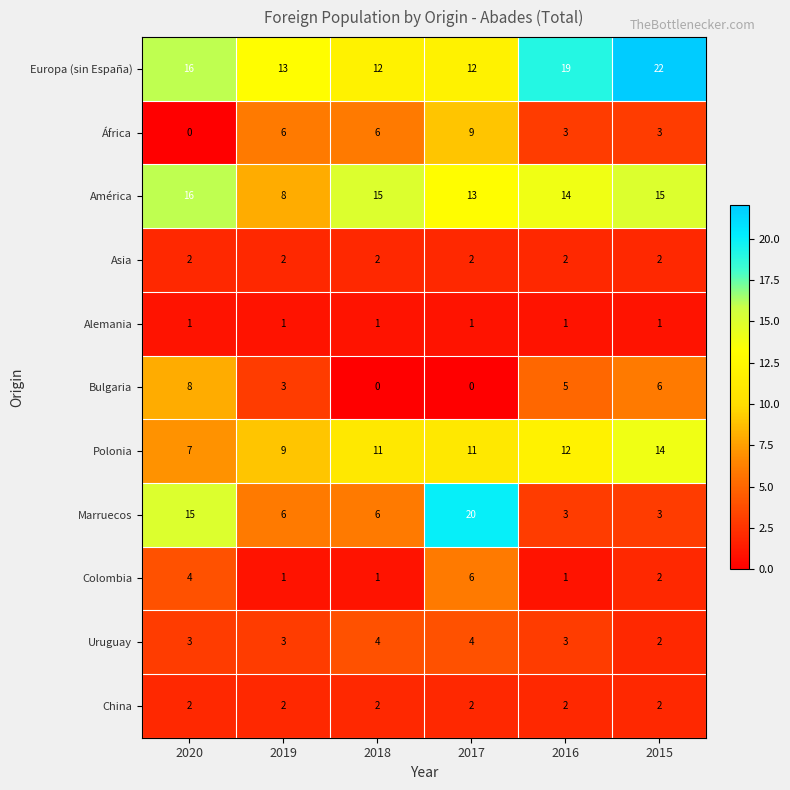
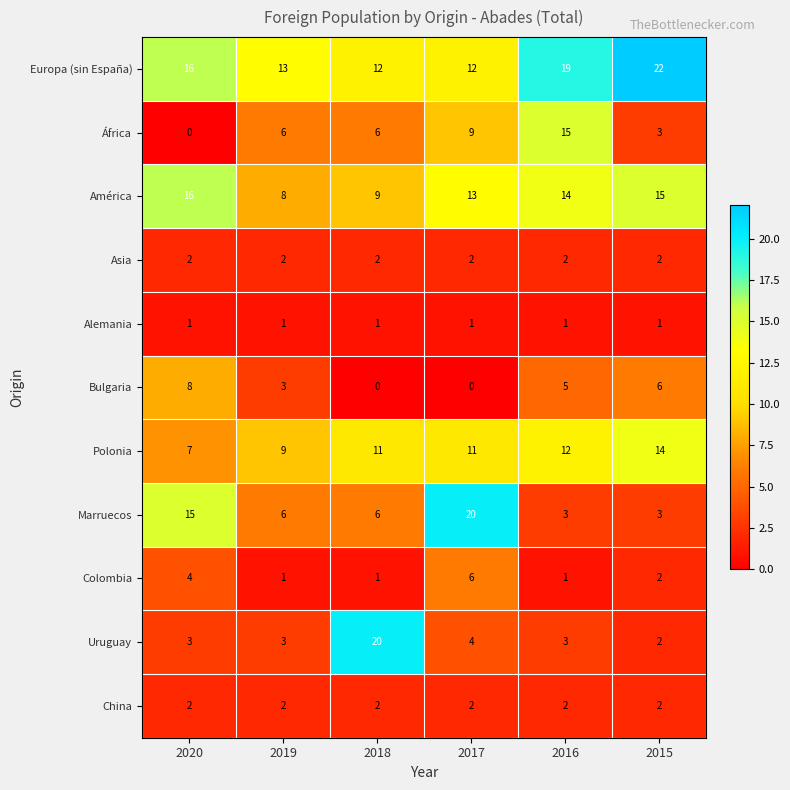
  {
    "Europa (sin España)": {
      "2020": 16,
      "2019": 13,
      "2018": 12,
      "2017": 12,
      "2016": 19,
      "2015": 22
    },
    "África": {
      "2020": 0,
      "2019": 6,
      "2018": 6,
      "2017": 9,
-     "2016": 3,
+     "2016": 15,
      "2015": 3
    },
    "América": {
      "2020": 16,
      "2019": 8,
-     "2018": 15,
+     "2018": 9,
      "2017": 13,
      "2016": 14,
      "2015": 15
    },
    "Asia": {
      "2020": 2,
      "2019": 2,
      "2018": 2,
      "2017": 2,
      "2016": 2,
      "2015": 2
    },
    "Alemania": {
      "2020": 1,
      "2019": 1,
      "2018": 1,
      "2017": 1,
      "2016": 1,
      "2015": 1
    },
    "Bulgaria": {
      "2020": 8,
      "2019": 3,
      "2018": 0,
      "2017": 0,
      "2016": 5,
      "2015": 6
    },
    "Polonia": {
      "2020": 7,
      "2019": 9,
      "2018": 11,
      "2017": 11,
      "2016": 12,
      "2015": 14
    },
    "Marruecos": {
      "2020": 15,
      "2019": 6,
      "2018": 6,
      "2017": 20,
      "2016": 3,
      "2015": 3
    },
    "Colombia": {
      "2020": 4,
      "2019": 1,
      "2018": 1,
      "2017": 6,
      "2016": 1,
      "2015": 2
    },
    "Uruguay": {
      "2020": 3,
      "2019": 3,
-     "2018": 4,
+     "2018": 20,
      "2017": 4,
      "2016": 3,
      "2015": 2
    },
    "China": {
      "2020": 2,
      "2019": 2,
      "2018": 2,
      "2017": 2,
      "2016": 2,
      "2015": 2
    }
  }
